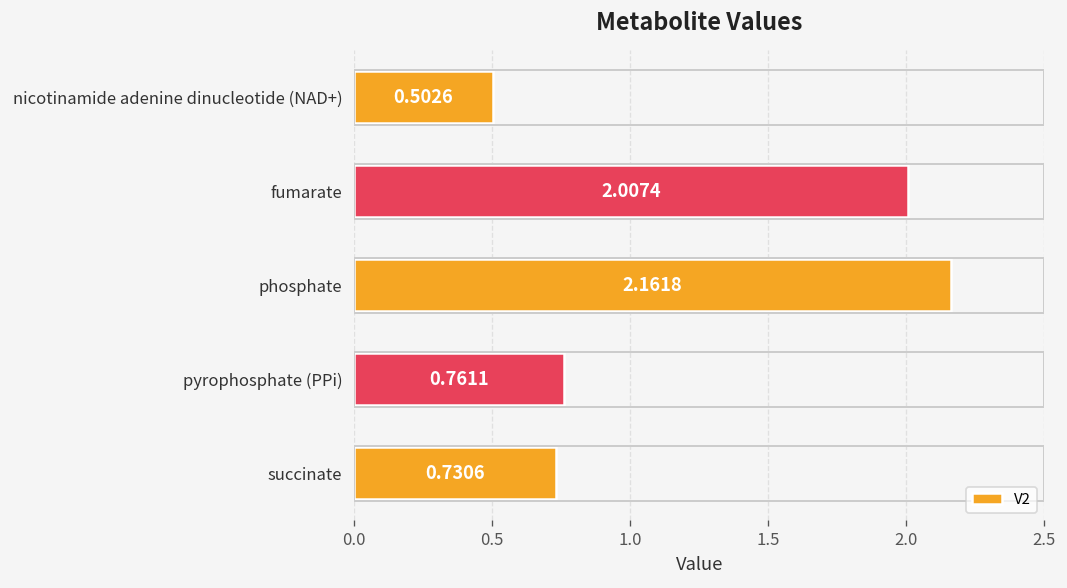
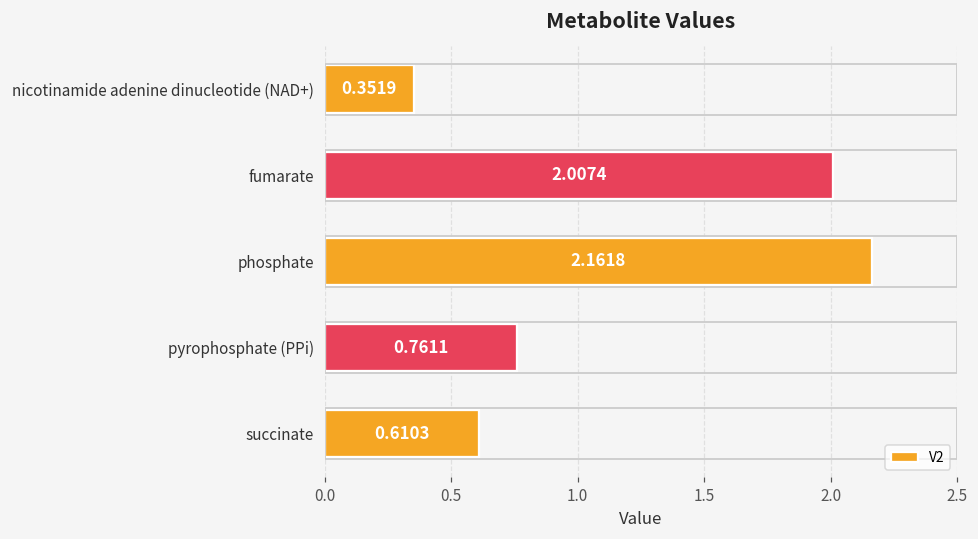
  {
-   "nicotinamide adenine dinucleotide (NAD+)": 0.5026,
+   "nicotinamide adenine dinucleotide (NAD+)": 0.3519,
    "fumarate": 2.0074,
    "phosphate": 2.1618,
    "pyrophosphate (PPi)": 0.7611,
-   "succinate": 0.7306
+   "succinate": 0.6103
  }
